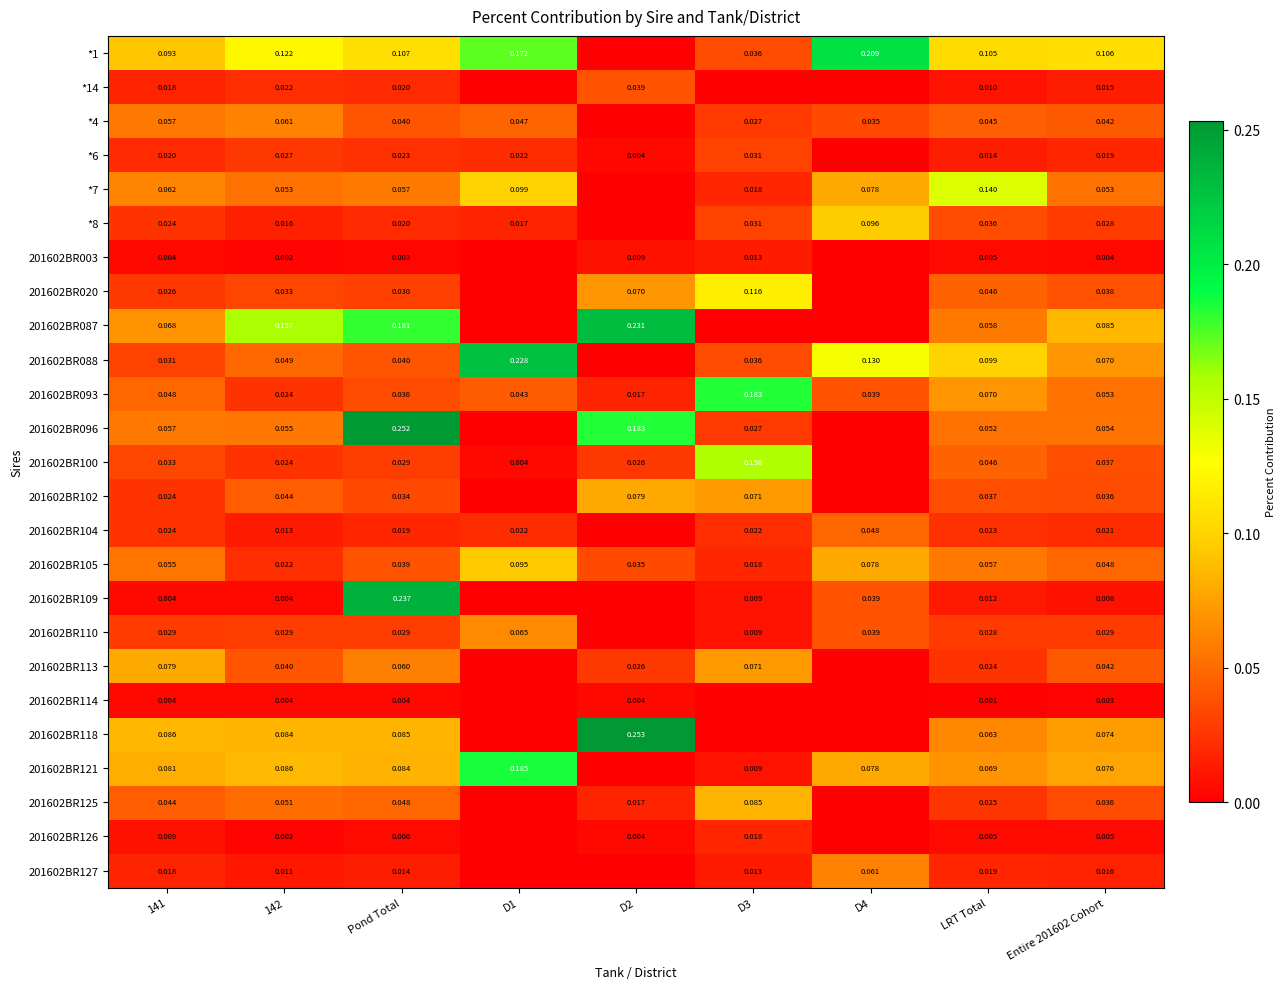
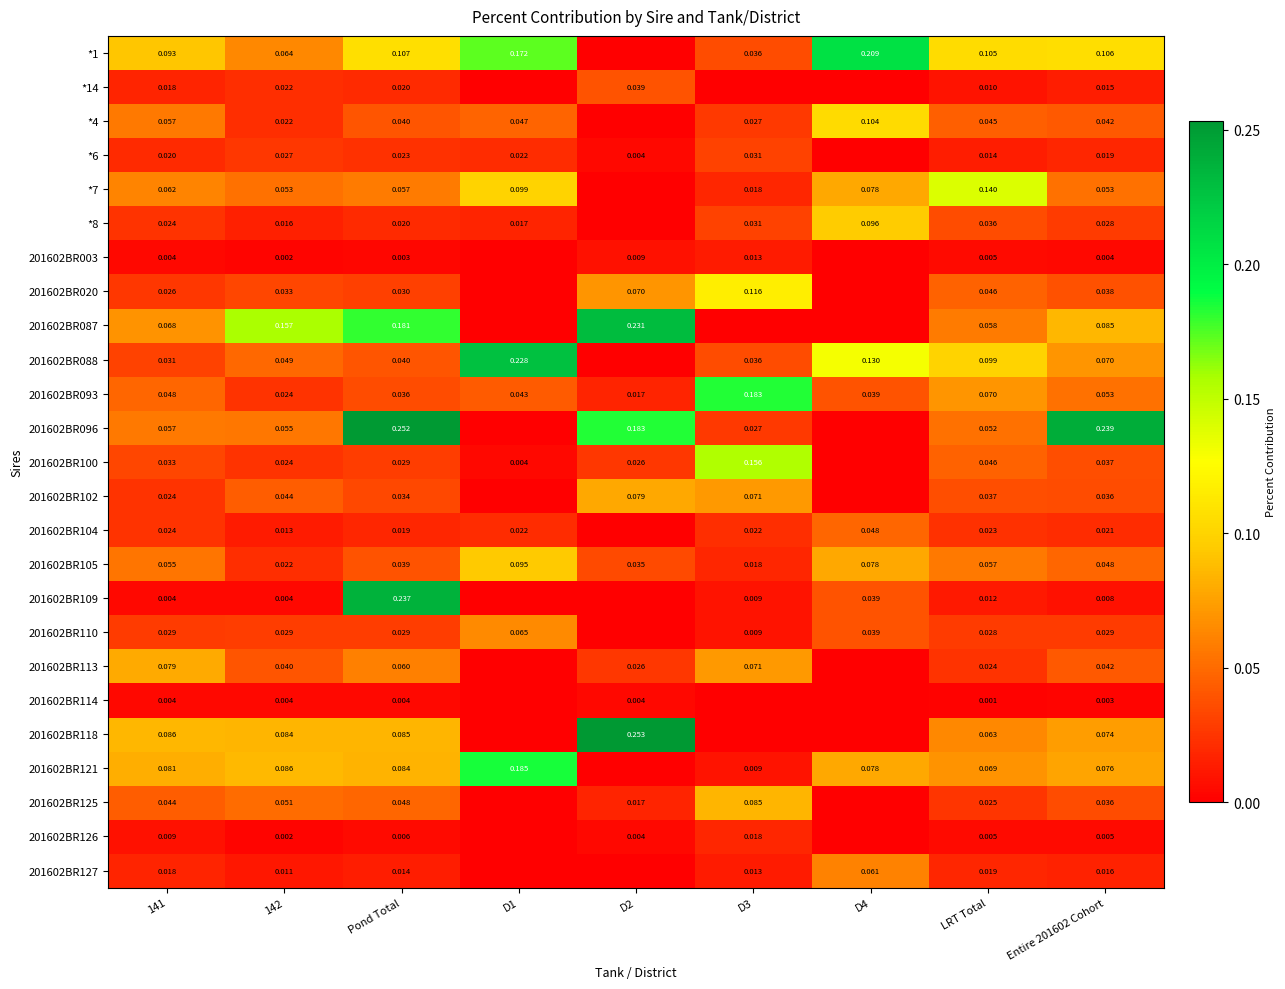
  {
    "*1": {
      "141": 0.093,
-     "142": 0.122,
+     "142": 0.064,
      "Pond Total": 0.107,
      "D1": 0.172,
      "D3": 0.036,
      "D4": 0.209,
      "LRT Total": 0.105,
      "Entire 201602 Cohort": 0.106
    },
    "*14": {
      "141": 0.018,
      "142": 0.022,
      "Pond Total": 0.020,
      "D2": 0.039,
      "LRT Total": 0.010,
      "Entire 201602 Cohort": 0.015
    },
    "*4": {
      "141": 0.057,
-     "142": 0.061,
+     "142": 0.022,
      "Pond Total": 0.040,
      "D1": 0.047,
      "D3": 0.027,
-     "D4": 0.035,
+     "D4": 0.104,
      "LRT Total": 0.045,
      "Entire 201602 Cohort": 0.042
    },
    "*6": {
      "141": 0.020,
      "142": 0.027,
      "Pond Total": 0.023,
      "D1": 0.022,
      "D2": 0.004,
      "D3": 0.031,
      "LRT Total": 0.014,
      "Entire 201602 Cohort": 0.019
    },
    "*7": {
      "141": 0.062,
      "142": 0.053,
      "Pond Total": 0.057,
      "D1": 0.099,
      "D3": 0.018,
      "D4": 0.078,
      "LRT Total": 0.140,
      "Entire 201602 Cohort": 0.053
    },
    "*8": {
      "141": 0.024,
      "142": 0.016,
      "Pond Total": 0.020,
      "D1": 0.017,
      "D3": 0.031,
      "D4": 0.096,
      "LRT Total": 0.036,
      "Entire 201602 Cohort": 0.028
    },
    "201602BR003": {
      "141": 0.004,
      "142": 0.002,
      "Pond Total": 0.003,
      "D2": 0.009,
      "D3": 0.013,
      "LRT Total": 0.005,
      "Entire 201602 Cohort": 0.004
    },
    "201602BR020": {
      "141": 0.026,
      "142": 0.033,
      "Pond Total": 0.030,
      "D2": 0.070,
      "D3": 0.116,
      "LRT Total": 0.046,
      "Entire 201602 Cohort": 0.038
    },
    "201602BR087": {
      "141": 0.068,
      "142": 0.157,
      "Pond Total": 0.181,
      "D2": 0.231,
      "LRT Total": 0.058,
      "Entire 201602 Cohort": 0.085
    },
    "201602BR088": {
      "141": 0.031,
      "142": 0.049,
      "Pond Total": 0.040,
      "D1": 0.228,
      "D3": 0.036,
      "D4": 0.130,
      "LRT Total": 0.099,
      "Entire 201602 Cohort": 0.070
    },
    "201602BR093": {
      "141": 0.048,
      "142": 0.024,
      "Pond Total": 0.036,
      "D1": 0.043,
      "D2": 0.017,
      "D3": 0.183,
      "D4": 0.039,
      "LRT Total": 0.070,
      "Entire 201602 Cohort": 0.053
    },
    "201602BR096": {
      "141": 0.057,
      "142": 0.055,
      "Pond Total": 0.252,
      "D2": 0.183,
      "D3": 0.027,
      "LRT Total": 0.052,
-     "Entire 201602 Cohort": 0.054
+     "Entire 201602 Cohort": 0.239
    },
    "201602BR100": {
      "141": 0.033,
      "142": 0.024,
      "Pond Total": 0.029,
      "D1": 0.004,
      "D2": 0.026,
      "D3": 0.156,
      "LRT Total": 0.046,
      "Entire 201602 Cohort": 0.037
    },
    "201602BR102": {
      "141": 0.024,
      "142": 0.044,
      "Pond Total": 0.034,
      "D2": 0.079,
      "D3": 0.071,
      "LRT Total": 0.037,
      "Entire 201602 Cohort": 0.036
    },
    "201602BR104": {
      "141": 0.024,
      "142": 0.013,
      "Pond Total": 0.019,
      "D1": 0.022,
      "D3": 0.022,
      "D4": 0.048,
      "LRT Total": 0.023,
      "Entire 201602 Cohort": 0.021
    },
    "201602BR105": {
      "141": 0.055,
      "142": 0.022,
      "Pond Total": 0.039,
      "D1": 0.095,
      "D2": 0.035,
      "D3": 0.018,
      "D4": 0.078,
      "LRT Total": 0.057,
      "Entire 201602 Cohort": 0.048
    },
    "201602BR109": {
      "141": 0.004,
      "142": 0.004,
      "Pond Total": 0.237,
      "D3": 0.009,
      "D4": 0.039,
      "LRT Total": 0.012,
      "Entire 201602 Cohort": 0.008
    },
    "201602BR110": {
      "141": 0.029,
      "142": 0.029,
      "Pond Total": 0.029,
      "D1": 0.065,
      "D3": 0.009,
      "D4": 0.039,
      "LRT Total": 0.028,
      "Entire 201602 Cohort": 0.029
    },
    "201602BR113": {
      "141": 0.079,
      "142": 0.040,
      "Pond Total": 0.060,
      "D2": 0.026,
      "D3": 0.071,
      "LRT Total": 0.024,
      "Entire 201602 Cohort": 0.042
    },
    "201602BR114": {
      "141": 0.004,
      "142": 0.004,
      "Pond Total": 0.004,
      "D2": 0.004,
      "LRT Total": 0.001,
      "Entire 201602 Cohort": 0.003
    },
    "201602BR118": {
      "141": 0.086,
      "142": 0.084,
      "Pond Total": 0.085,
      "D2": 0.253,
      "LRT Total": 0.063,
      "Entire 201602 Cohort": 0.074
    },
    "201602BR121": {
      "141": 0.081,
      "142": 0.086,
      "Pond Total": 0.084,
      "D1": 0.185,
      "D3": 0.009,
      "D4": 0.078,
      "LRT Total": 0.069,
      "Entire 201602 Cohort": 0.076
    },
    "201602BR125": {
      "141": 0.044,
      "142": 0.051,
      "Pond Total": 0.048,
      "D2": 0.017,
      "D3": 0.085,
      "LRT Total": 0.025,
      "Entire 201602 Cohort": 0.036
    },
    "201602BR126": {
      "141": 0.009,
      "142": 0.002,
      "Pond Total": 0.006,
      "D2": 0.004,
      "D3": 0.018,
      "LRT Total": 0.005,
      "Entire 201602 Cohort": 0.005
    },
    "201602BR127": {
      "141": 0.018,
      "142": 0.011,
      "Pond Total": 0.014,
      "D3": 0.013,
      "D4": 0.061,
      "LRT Total": 0.019,
      "Entire 201602 Cohort": 0.016
    }
  }
